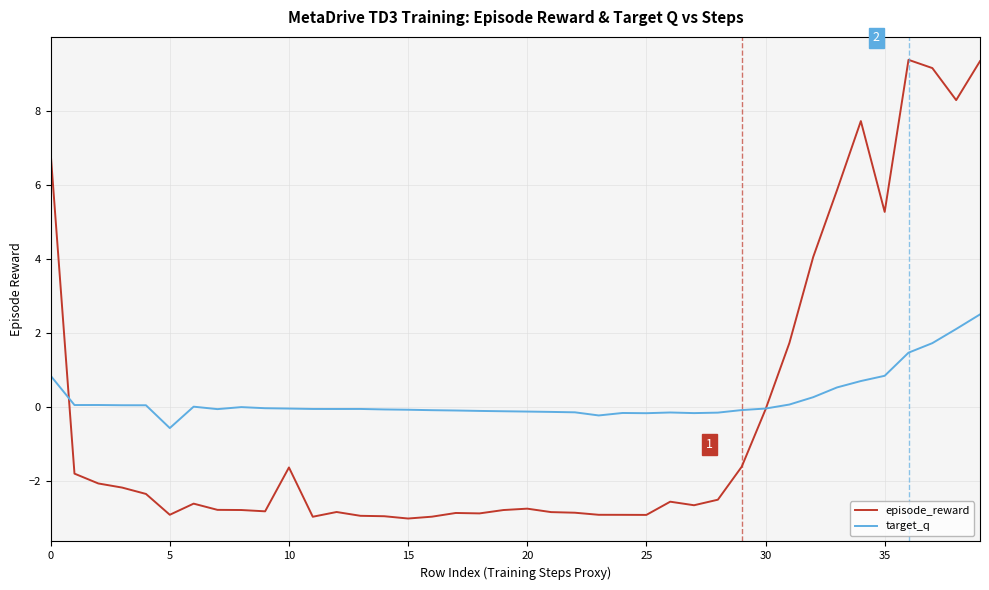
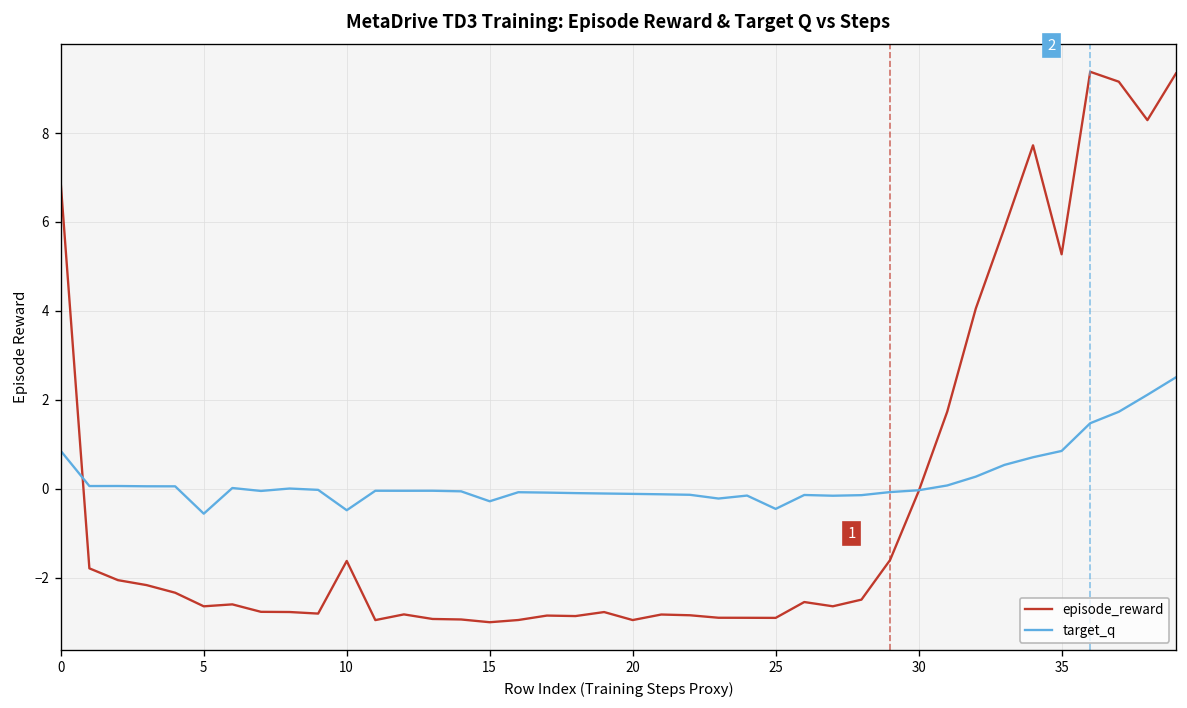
  {
    "episode_reward": {
      "0": 6.9,
-     "5": -2.9,
+     "5": -2.6,
      "10": -1.6,
      "15": -3.0,
-     "20": -2.7,
+     "20": -3.0,
      "25": -2.9,
      "35": 5.3
    },
    "target_q": {
      "0": 0.8,
      "5": -0.6,
-     "10": 0.0,
-     "15": -0.1,
+     "10": -0.5,
+     "15": -0.3,
      "20": -0.1,
-     "25": -0.2,
+     "25": -0.5,
      "35": 0.8
    }
  }
